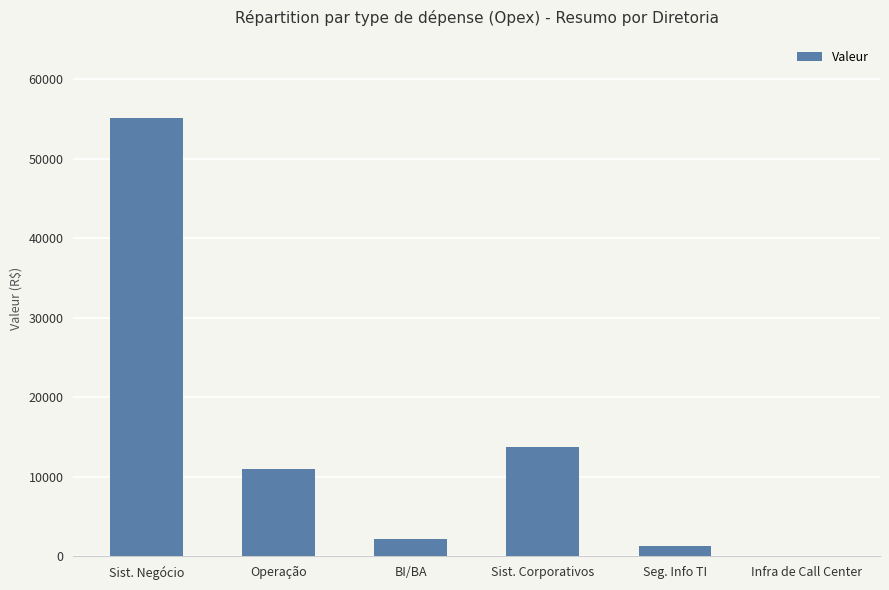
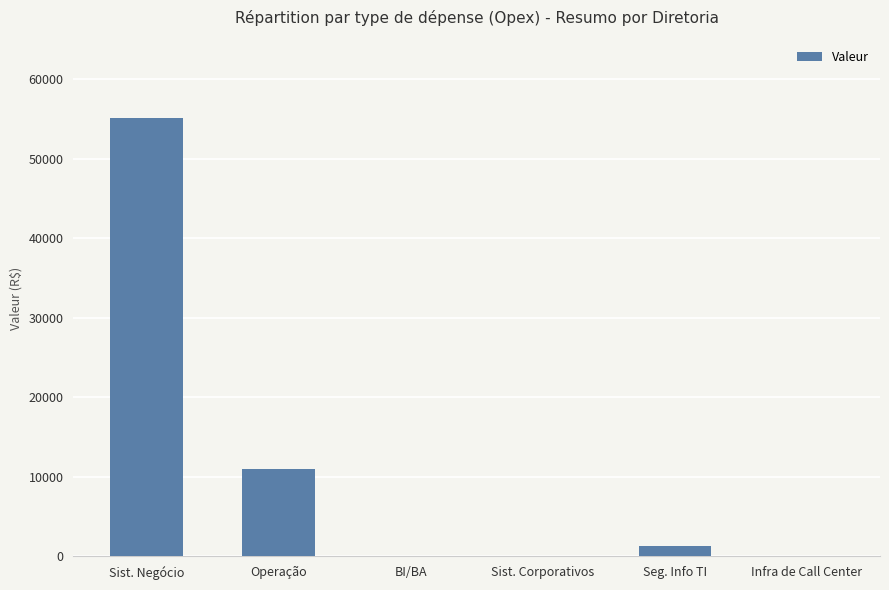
  {
    "Sist. Negócio": 55000,
    "Operação": 11000,
-   "BI/BA": 2000,
-   "Sist. Corporativos": 14000,
+   "BI/BA": 0,
+   "Sist. Corporativos": 0,
    "Seg. Info TI": 1000,
    "Infra de Call Center": 0
  }
